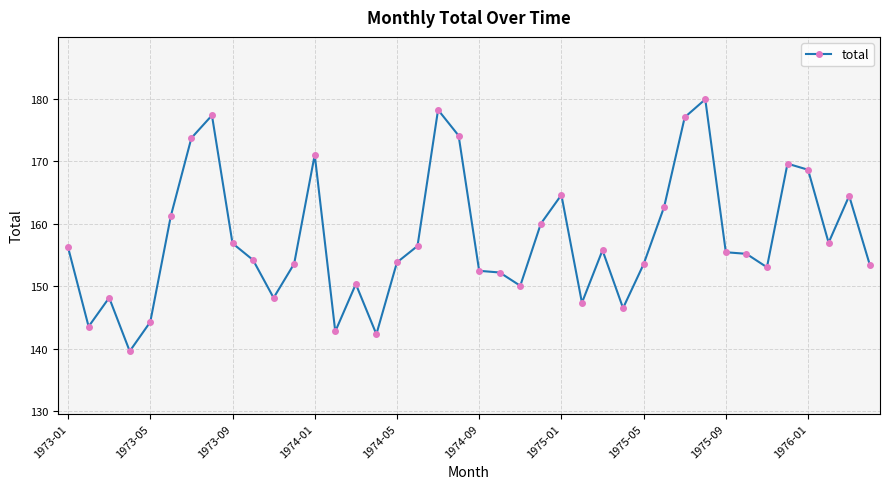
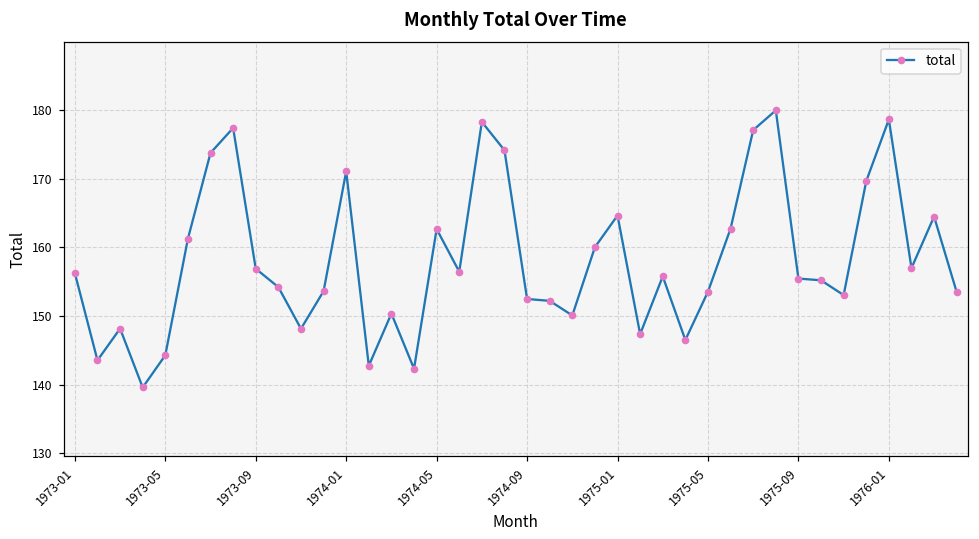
  {
    "1973-01": 156,
    "1973-05": 144,
    "1973-09": 157,
    "1974-01": 171,
-   "1974-05": 154,
+   "1974-05": 163,
    "1974-09": 152,
    "1975-01": 165,
    "1975-05": 154,
    "1975-09": 155,
-   "1976-01": 169
+   "1976-01": 179
  }
